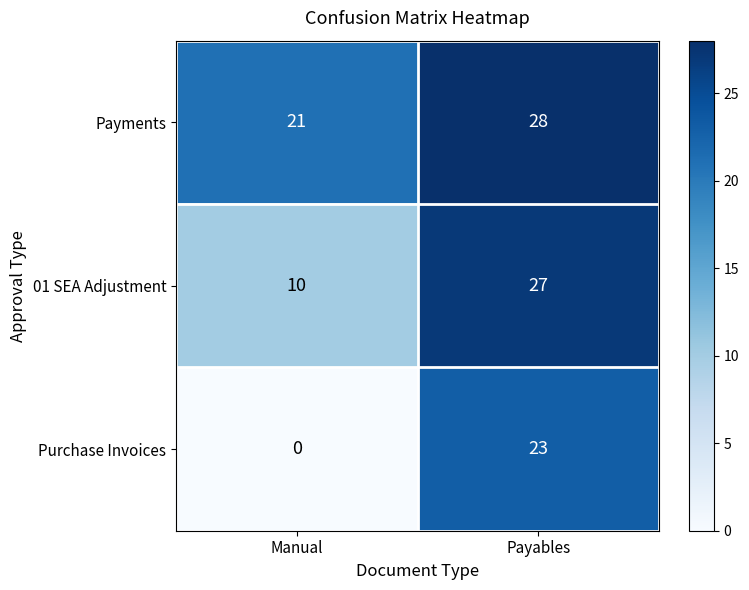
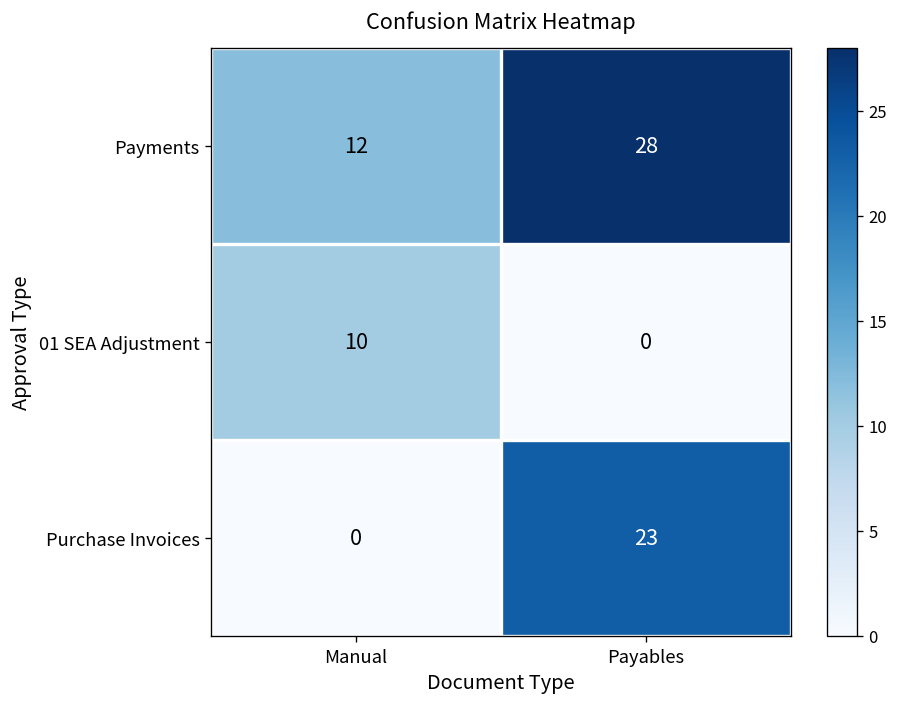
  {
    "Payments": {
-     "Manual": 21,
+     "Manual": 12,
      "Payables": 28
    },
    "01 SEA Adjustment": {
      "Manual": 10,
-     "Payables": 27
+     "Payables": 0
    },
    "Purchase Invoices": {
      "Manual": 0,
      "Payables": 23
    }
  }
